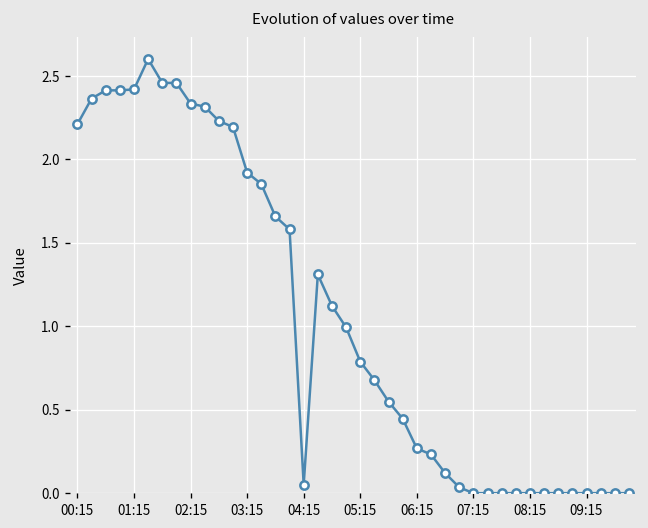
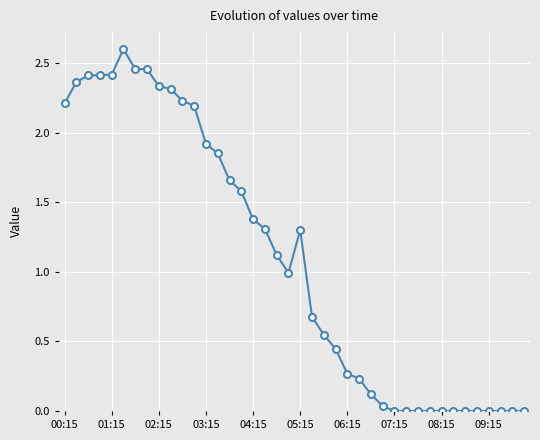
  {
    "00:15": 2.21,
    "01:15": 2.42,
    "02:15": 2.33,
    "03:15": 1.92,
-   "04:15": 0.05,
-   "05:15": 0.79,
+   "04:15": 1.38,
+   "05:15": 1.30,
    "06:15": 0.27,
    "07:15": 0.00,
    "08:15": 0.00,
    "09:15": 0.00
  }
